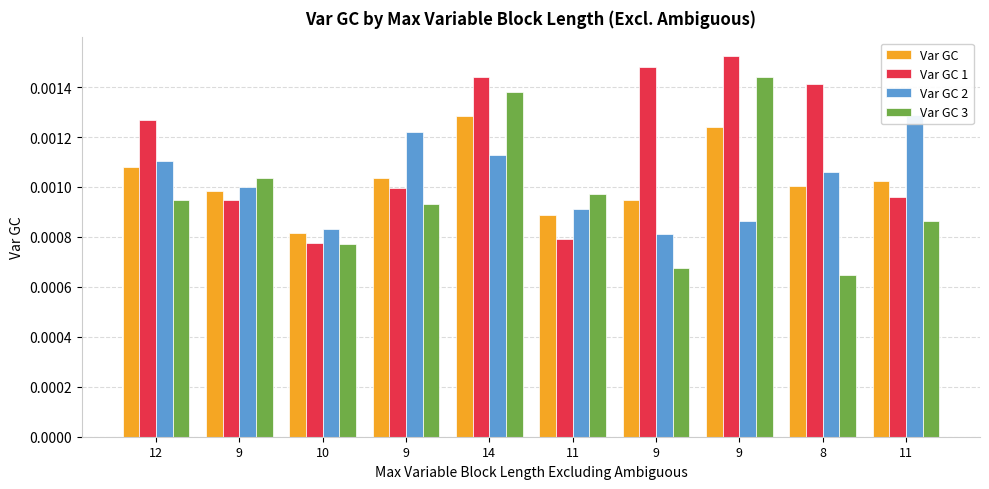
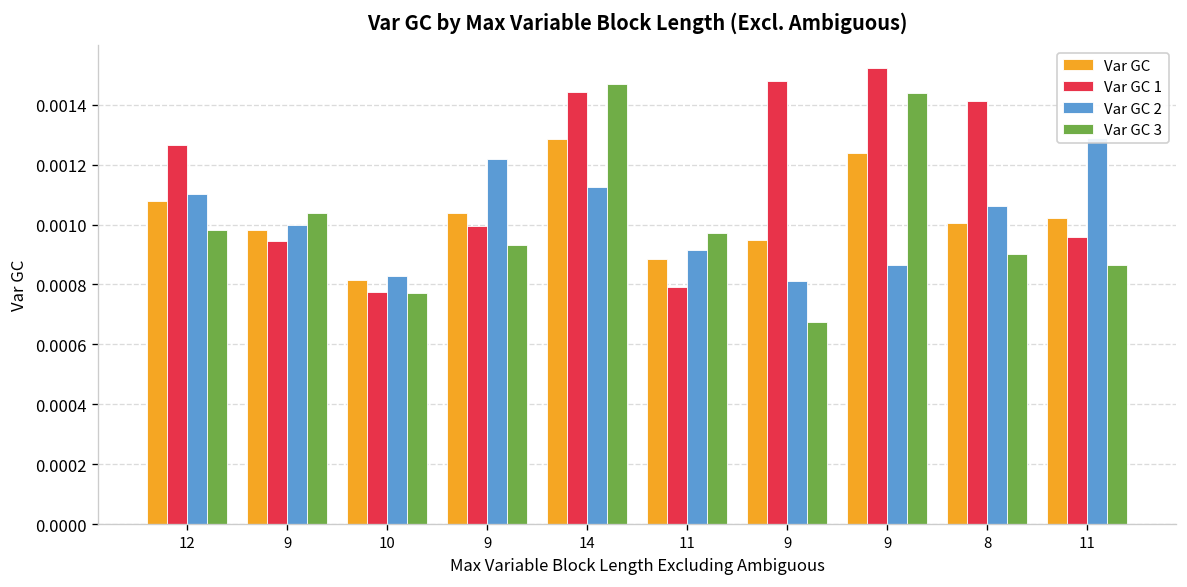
  {
    "Var GC": {
      "12": 0.00108,
      "10": 0.00082,
      "14": 0.00128,
      "8": 0.00101
    },
    "Var GC 1": {
      "12": 0.00127,
      "10": 0.00078,
      "14": 0.00144,
      "8": 0.00141
    },
    "Var GC 2": {
      "12": 0.00110,
      "10": 0.00083,
      "14": 0.00113,
      "8": 0.00106
    },
    "Var GC 3": {
-     "12": 0.00095,
+     "12": 0.00098,
      "10": 0.00077,
-     "14": 0.00138,
-     "8": 0.00065
+     "14": 0.00147,
+     "8": 0.00090
    }
  }
